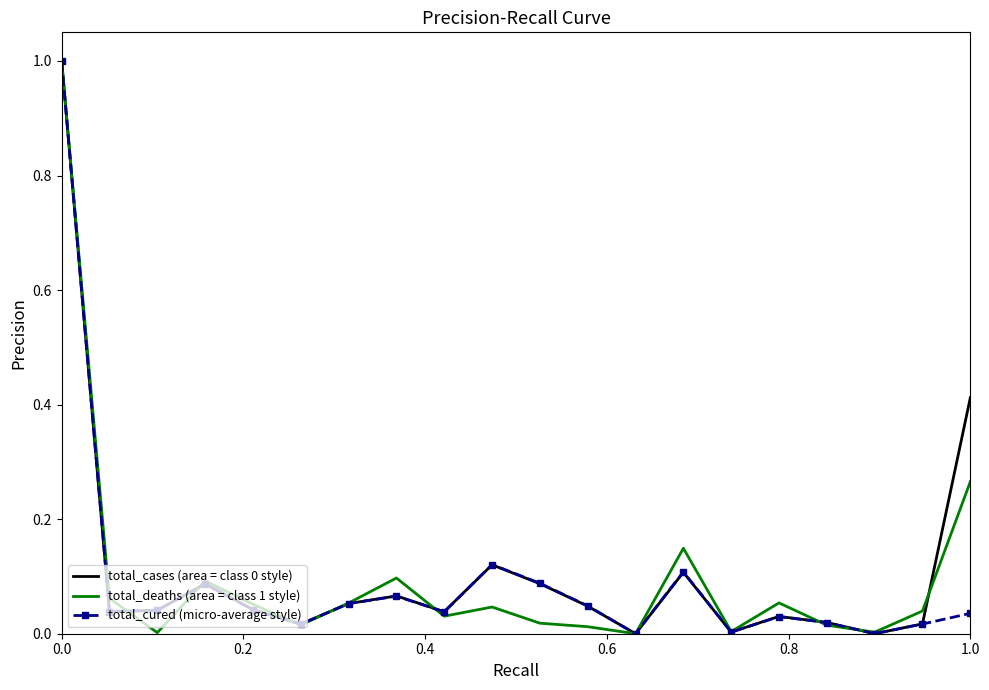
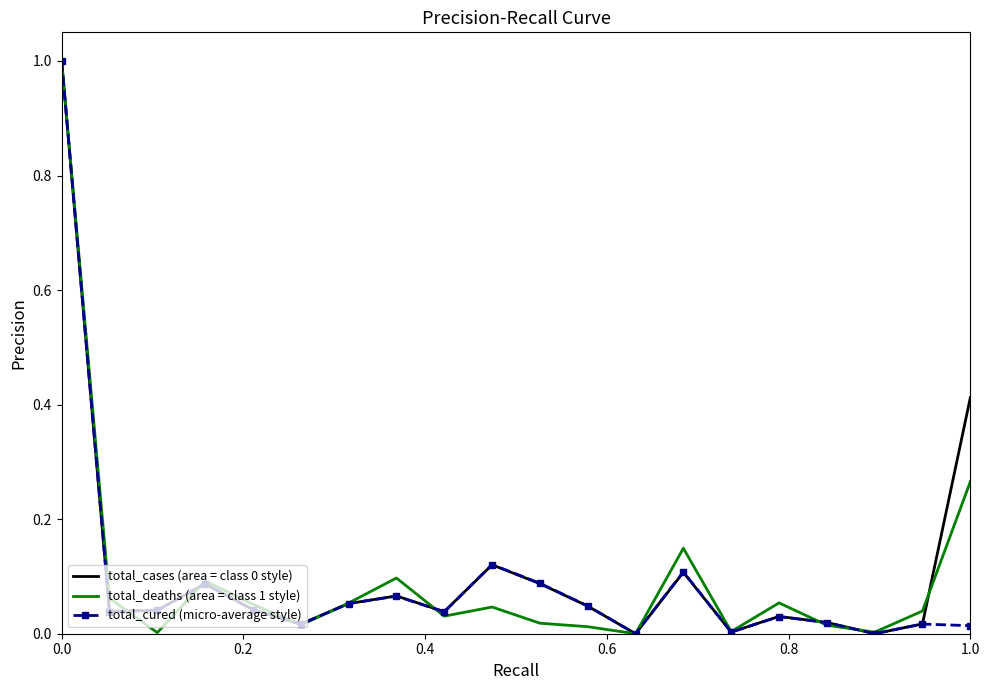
  {
    "total_cases (area = class 0 style)": {
      "1.0": 0.41
    },
    "total_deaths (area = class 1 style)": {
      "1.0": 0.27
    },
    "total_cured (micro-average style)": {
-     "1.0": 0.04
+     "1.0": 0.01
    }
  }
